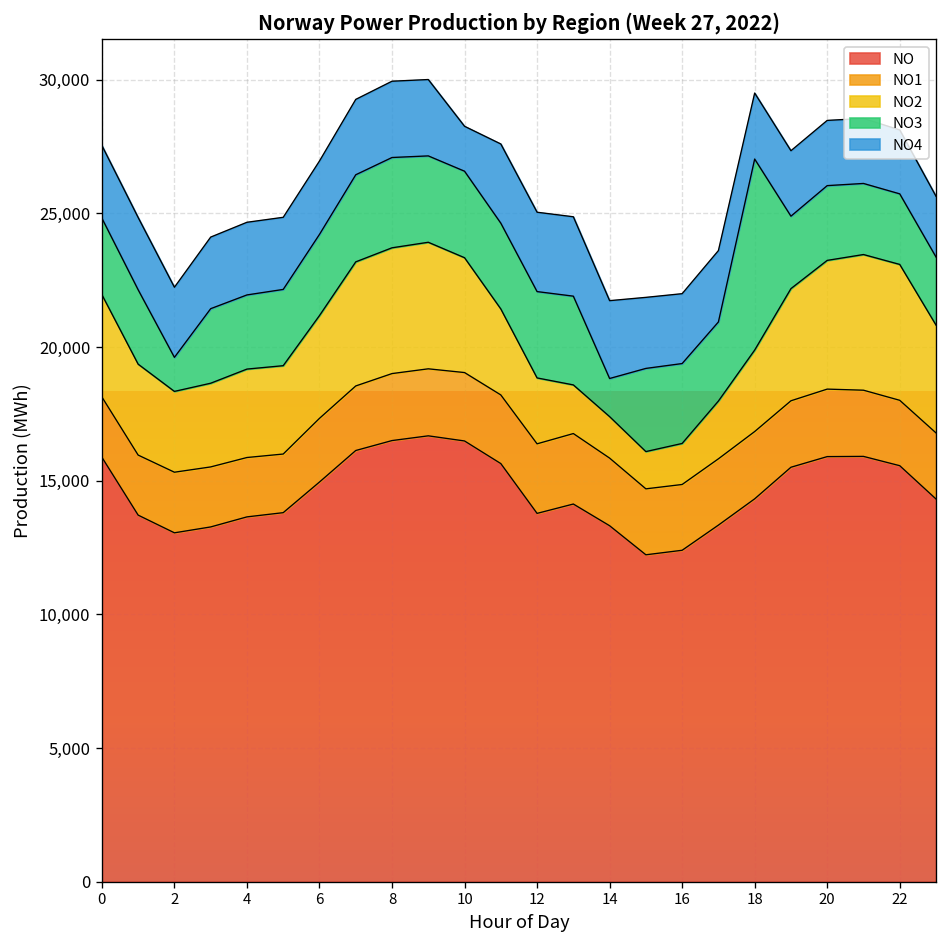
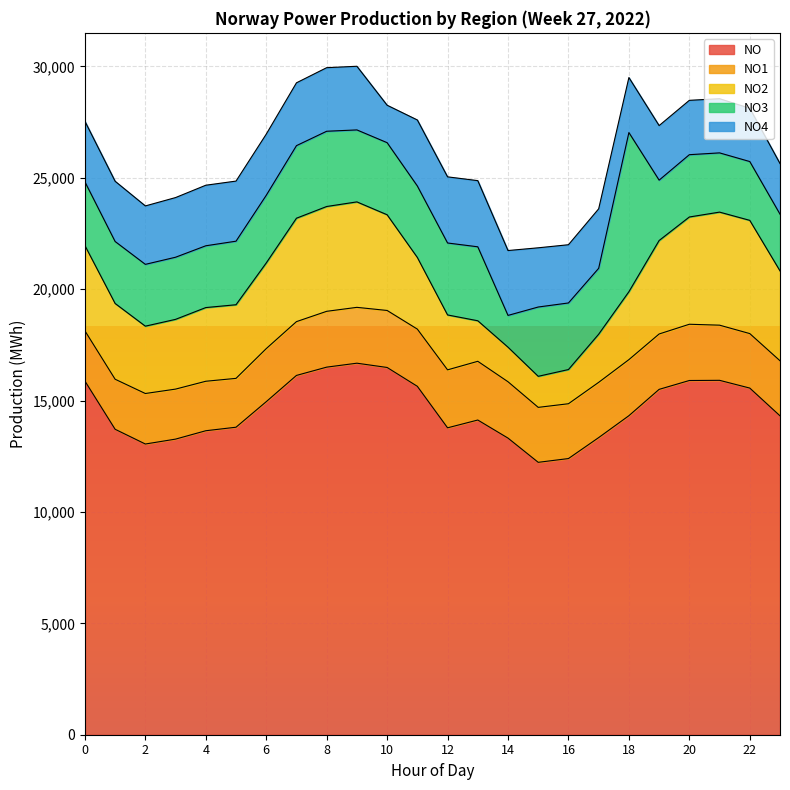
  {
    "NO": {
      "0": "15,900",
      "2": "13,100",
      "4": "13,600",
      "6": "15,000",
      "8": "16,500",
      "10": "16,500",
      "12": "13,800",
      "14": "13,300",
      "16": "12,400",
      "18": "14,300",
      "20": "15,900",
      "22": "15,600"
    },
    "NO3": {
      "0": "2,900",
-     "2": "1,300",
+     "2": "2,800",
      "4": "2,800",
      "6": "3,000",
      "8": "3,400",
      "10": "3,200",
      "12": "3,200",
      "14": "1,400",
      "16": "3,000",
      "18": "7,100",
      "20": "2,800",
      "22": "2,600"
    },
    "NO4": {
      "0": "2,700",
      "2": "2,600",
      "4": "2,700",
      "6": "2,700",
      "8": "2,900",
      "10": "1,700",
      "12": "3,000",
      "14": "2,900",
      "16": "2,600",
      "18": "2,500",
      "20": "2,400"
    }
  }
